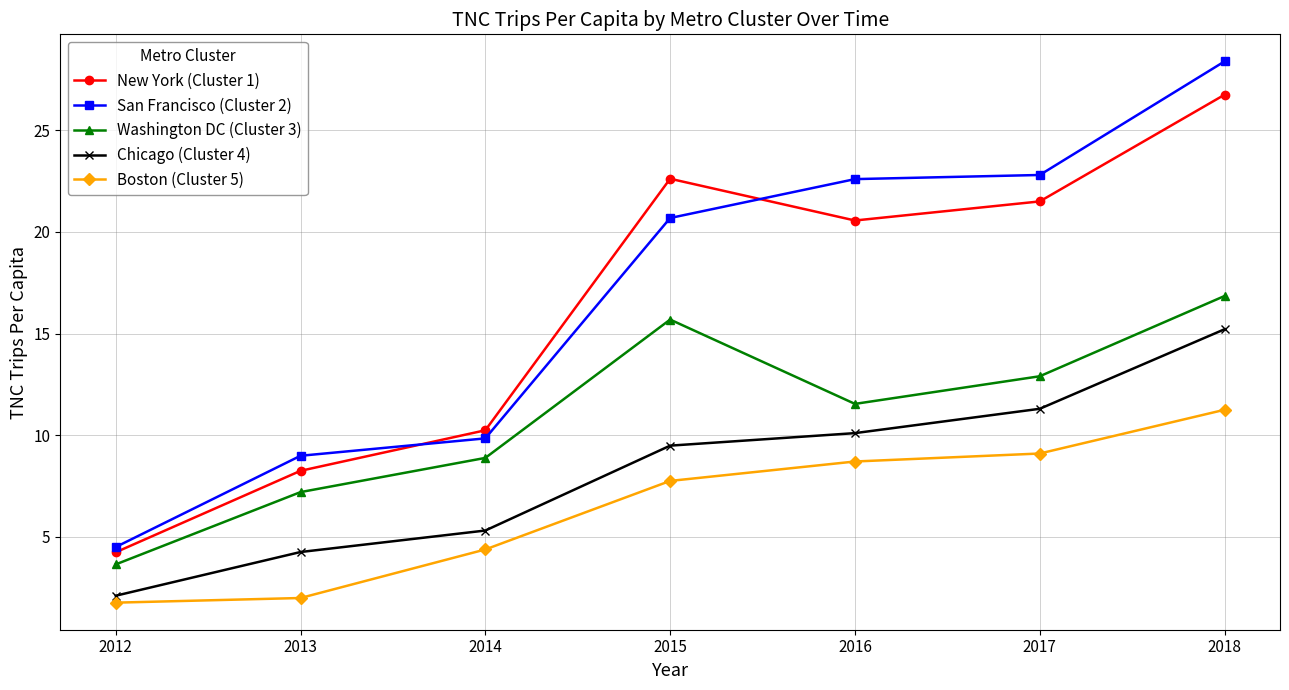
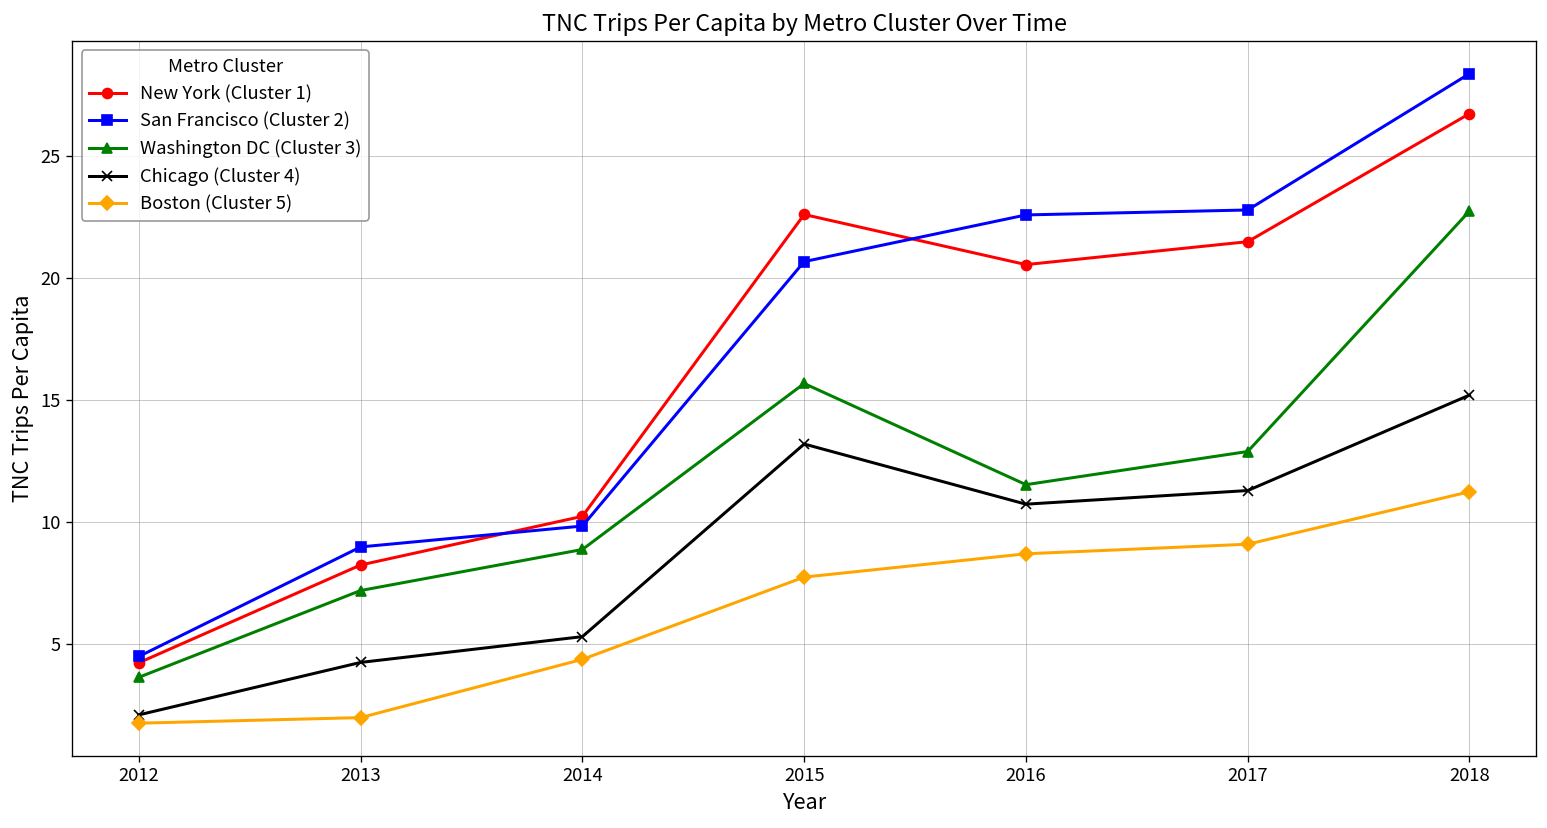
  {
    "New York (Cluster 1)": {
      "2012": 4.2,
      "2013": 8.2,
      "2014": 10.2,
      "2015": 22.6,
      "2016": 20.6,
      "2017": 21.5,
      "2018": 26.7
    },
    "San Francisco (Cluster 2)": {
      "2012": 4.5,
      "2013": 9.0,
      "2014": 9.8,
      "2015": 20.7,
      "2016": 22.6,
      "2017": 22.8,
      "2018": 28.4
    },
    "Washington DC (Cluster 3)": {
      "2012": 3.6,
      "2013": 7.2,
      "2014": 8.9,
      "2015": 15.7,
      "2016": 11.5,
      "2017": 12.9,
-     "2018": 16.8
+     "2018": 22.8
    },
    "Chicago (Cluster 4)": {
      "2012": 2.1,
      "2013": 4.3,
      "2014": 5.3,
-     "2015": 9.5,
-     "2016": 10.1,
+     "2015": 13.2,
+     "2016": 10.7,
      "2017": 11.3,
      "2018": 15.2
    },
    "Boston (Cluster 5)": {
      "2012": 1.8,
      "2013": 2.0,
      "2014": 4.4,
      "2015": 7.8,
      "2016": 8.7,
      "2017": 9.1,
      "2018": 11.3
    }
  }
